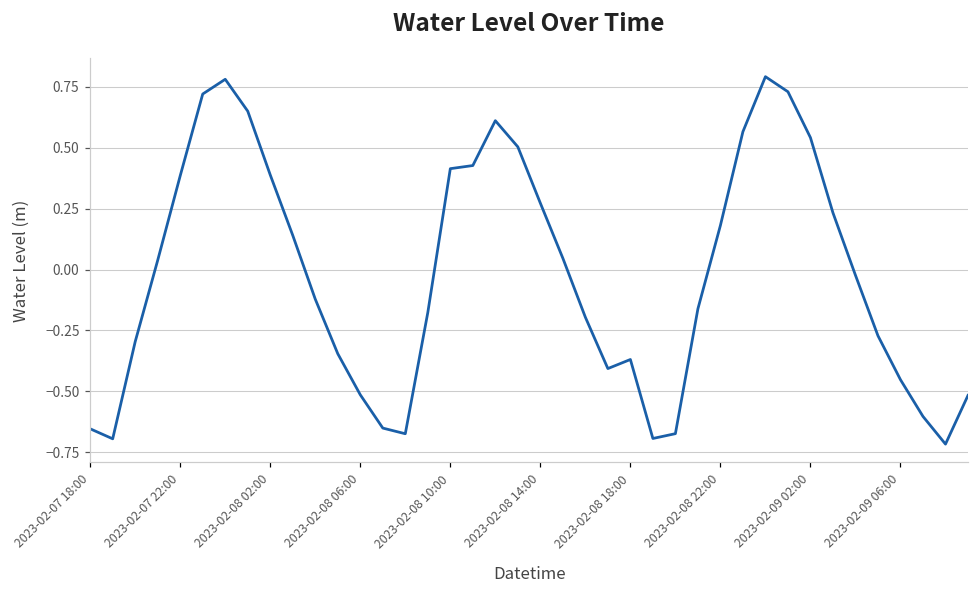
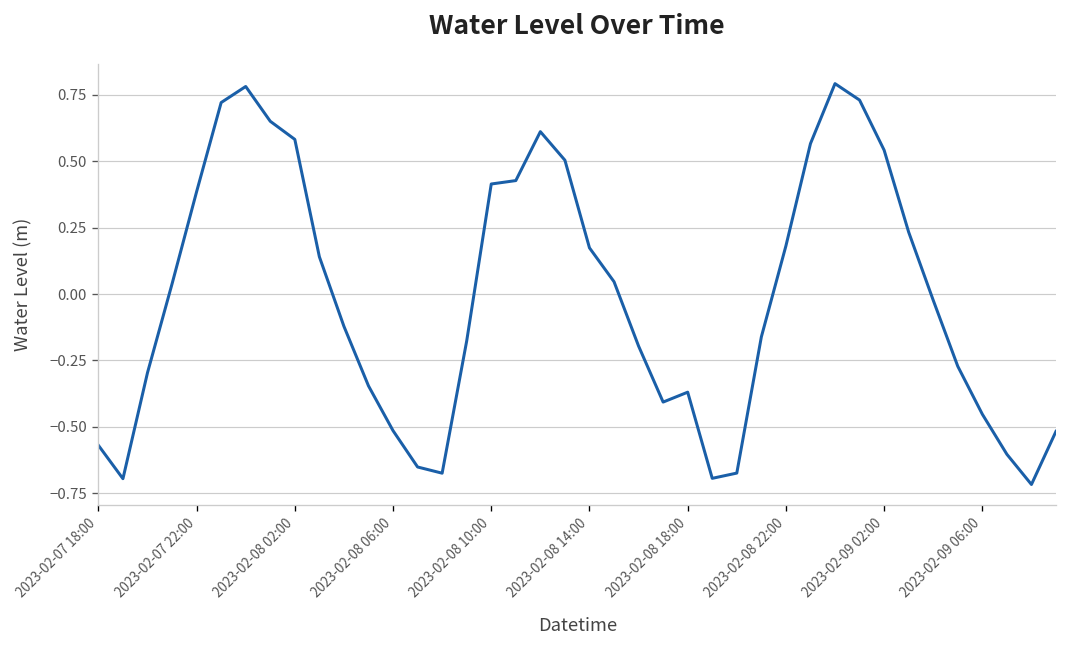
  {
-   "2023-02-07 18:00": -0.65,
+   "2023-02-07 18:00": -0.57,
    "2023-02-07 22:00": 0.38,
-   "2023-02-08 02:00": 0.39,
+   "2023-02-08 02:00": 0.58,
    "2023-02-08 06:00": -0.51,
    "2023-02-08 10:00": 0.41,
-   "2023-02-08 14:00": 0.27,
+   "2023-02-08 14:00": 0.17,
    "2023-02-08 18:00": -0.37,
    "2023-02-08 22:00": 0.18,
    "2023-02-09 02:00": 0.54,
    "2023-02-09 06:00": -0.45
  }
